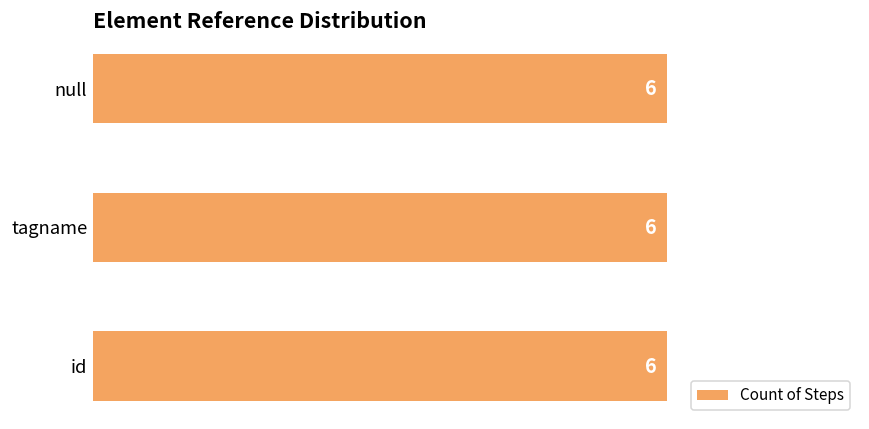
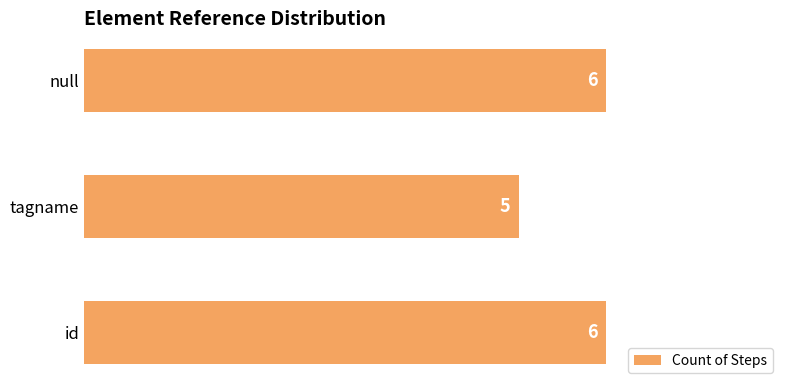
  {
    "null": 6,
-   "tagname": 6,
+   "tagname": 5,
    "id": 6
  }
